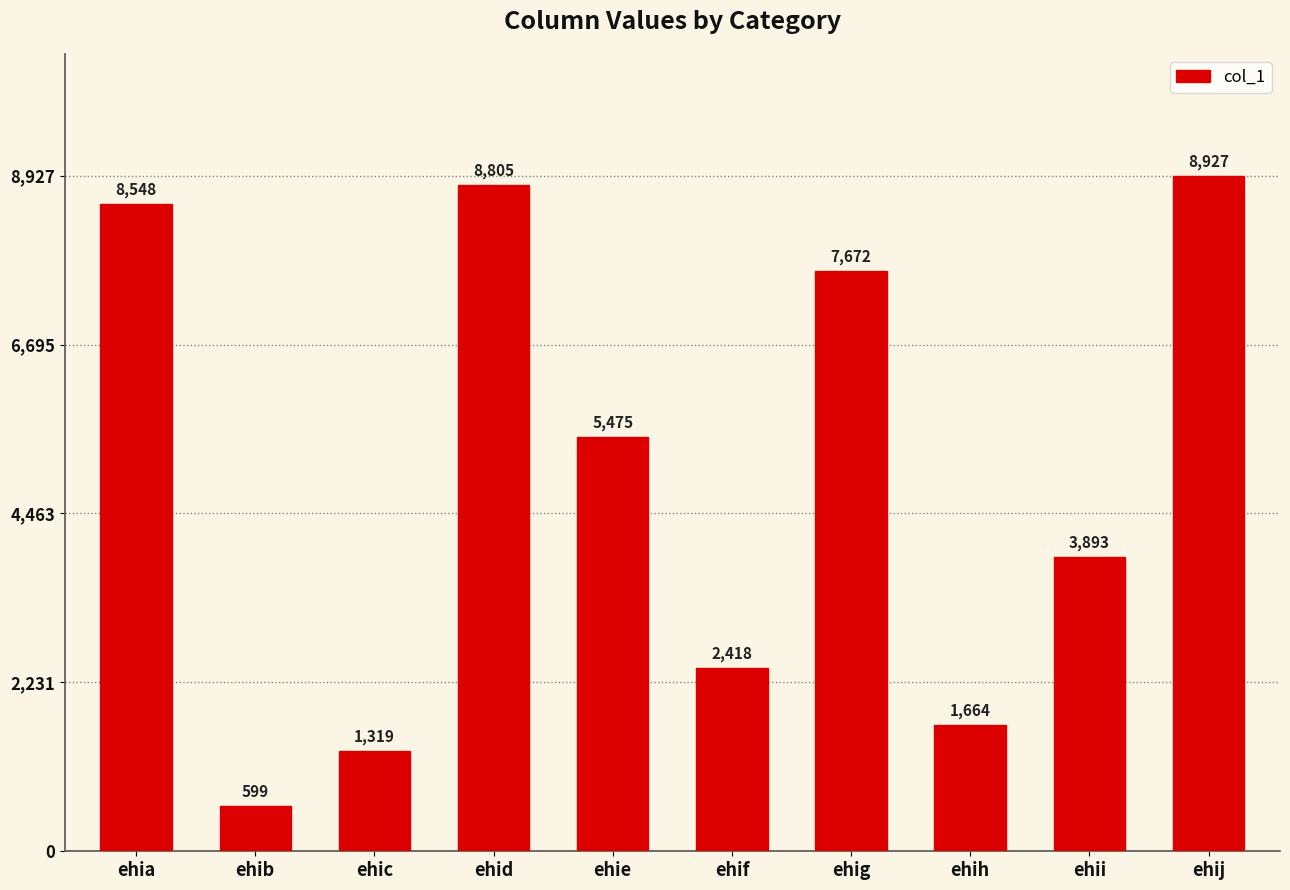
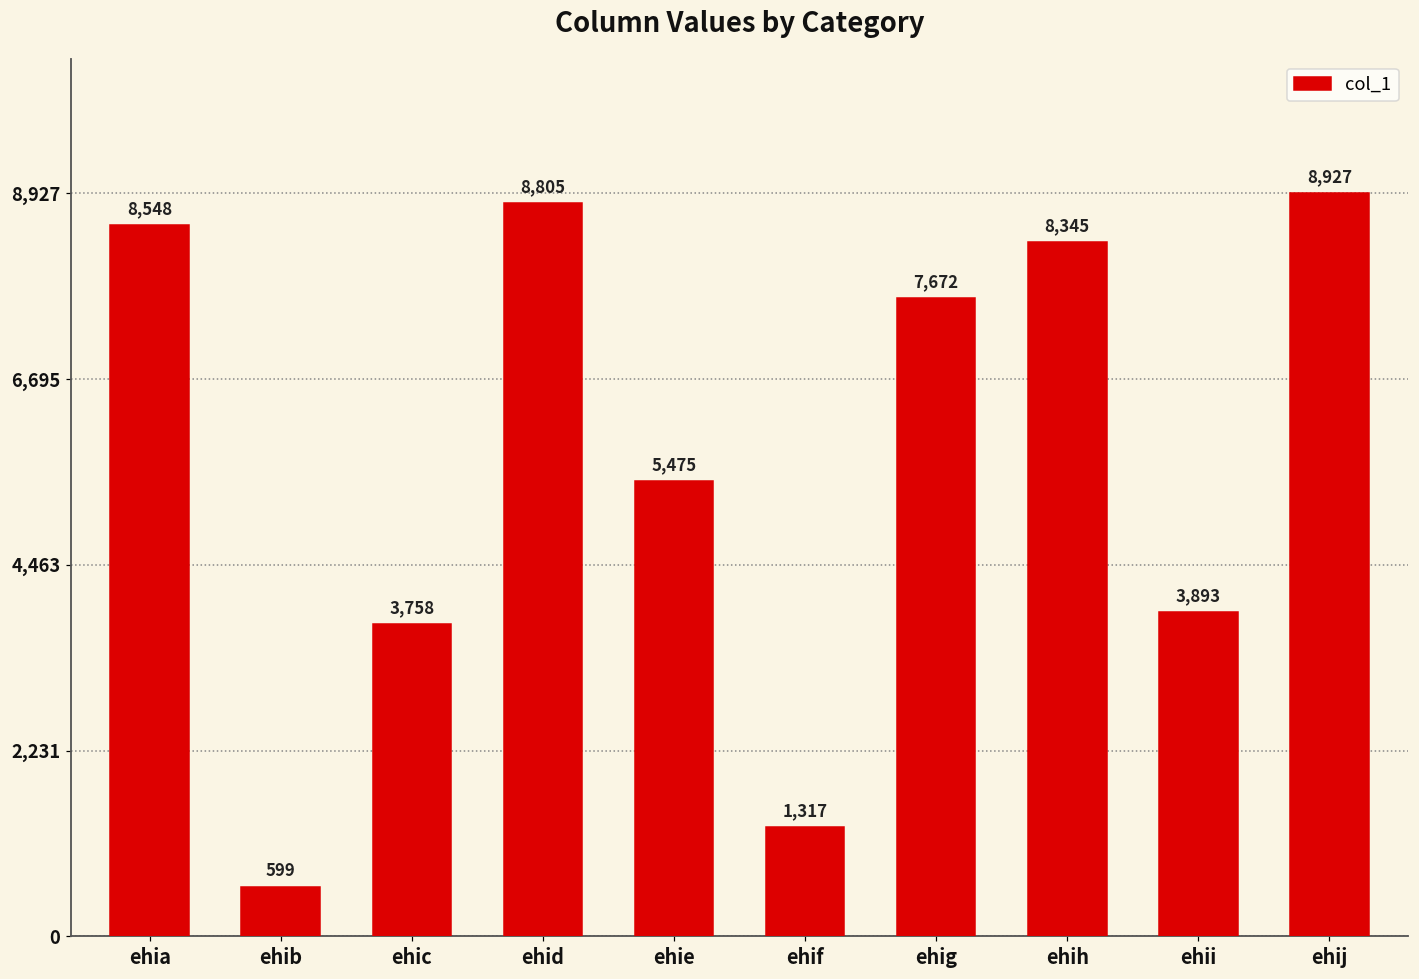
  {
    "ehia": "8,548",
    "ehib": "599",
-   "ehic": "1,319",
+   "ehic": "3,758",
    "ehid": "8,805",
    "ehie": "5,475",
-   "ehif": "2,418",
+   "ehif": "1,317",
    "ehig": "7,672",
-   "ehih": "1,664",
+   "ehih": "8,345",
    "ehii": "3,893",
    "ehij": "8,927"
  }
